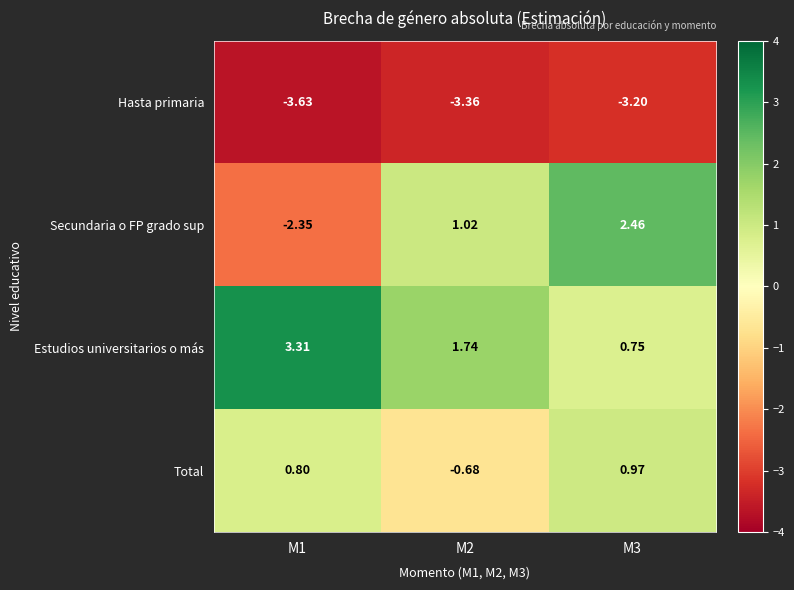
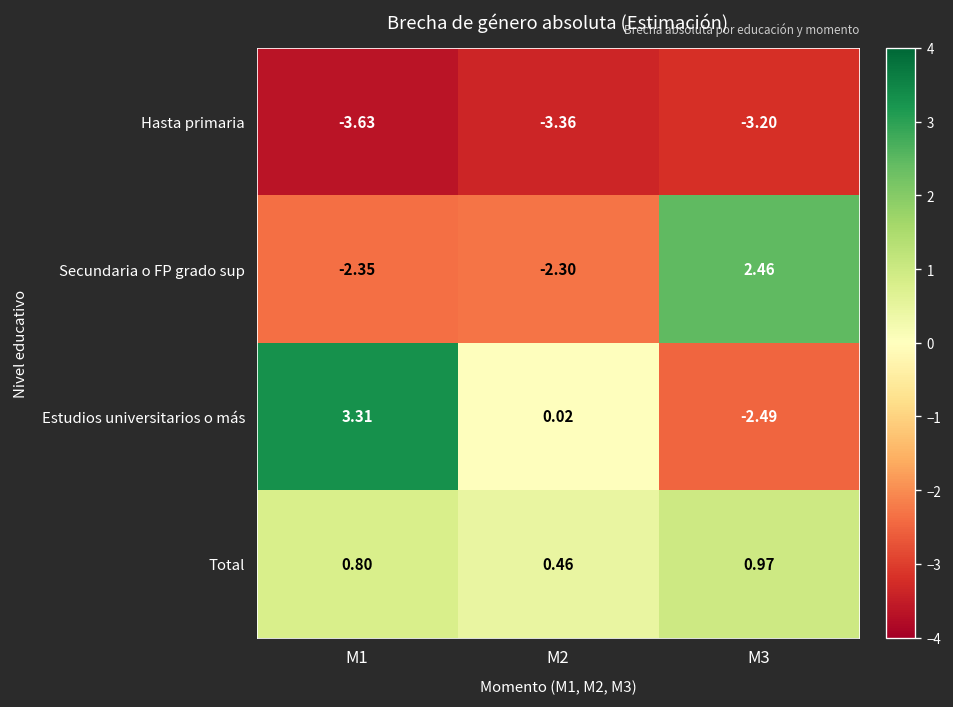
  {
    "Hasta primaria": {
      "M1": -3.63,
      "M2": -3.36,
      "M3": -3.20
    },
    "Secundaria o FP grado sup": {
      "M1": -2.35,
-     "M2": 1.02,
+     "M2": -2.30,
      "M3": 2.46
    },
    "Estudios universitarios o más": {
      "M1": 3.31,
-     "M2": 1.74,
-     "M3": 0.75
+     "M2": 0.02,
+     "M3": -2.49
    },
    "Total": {
      "M1": 0.80,
-     "M2": -0.68,
+     "M2": 0.46,
      "M3": 0.97
    }
  }
